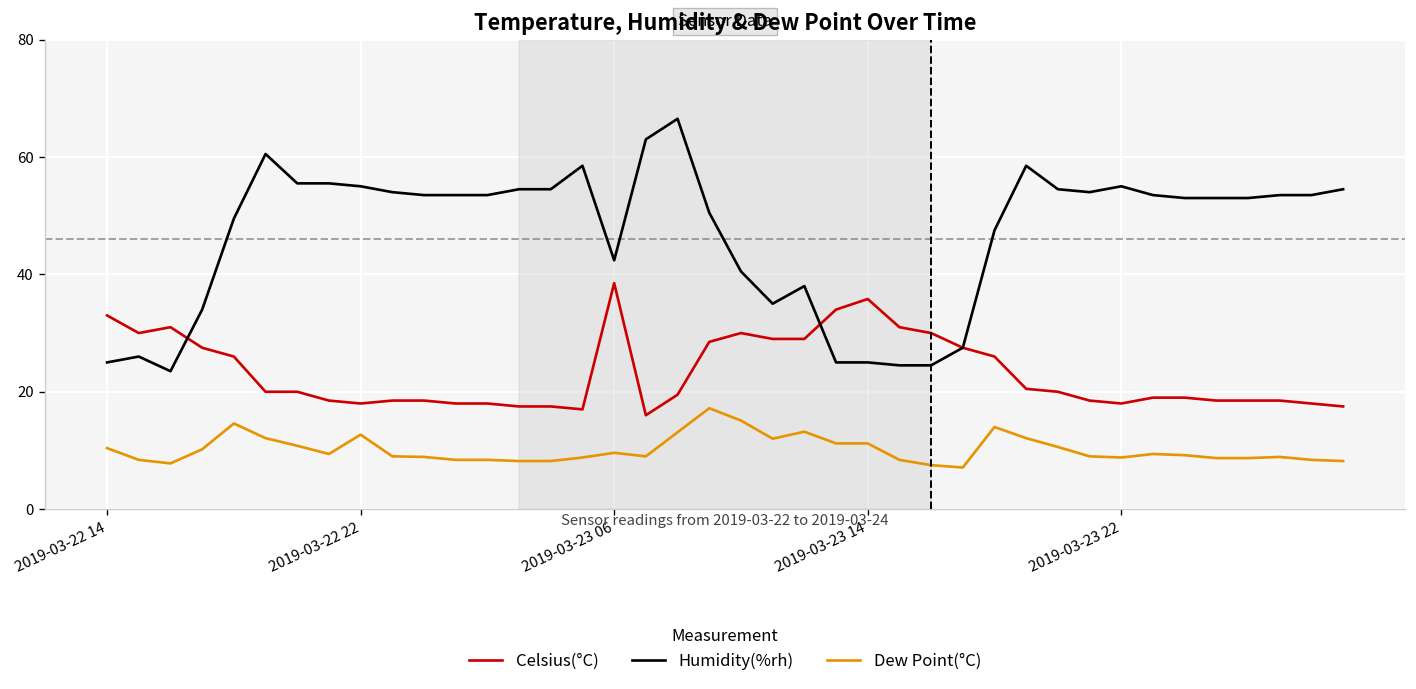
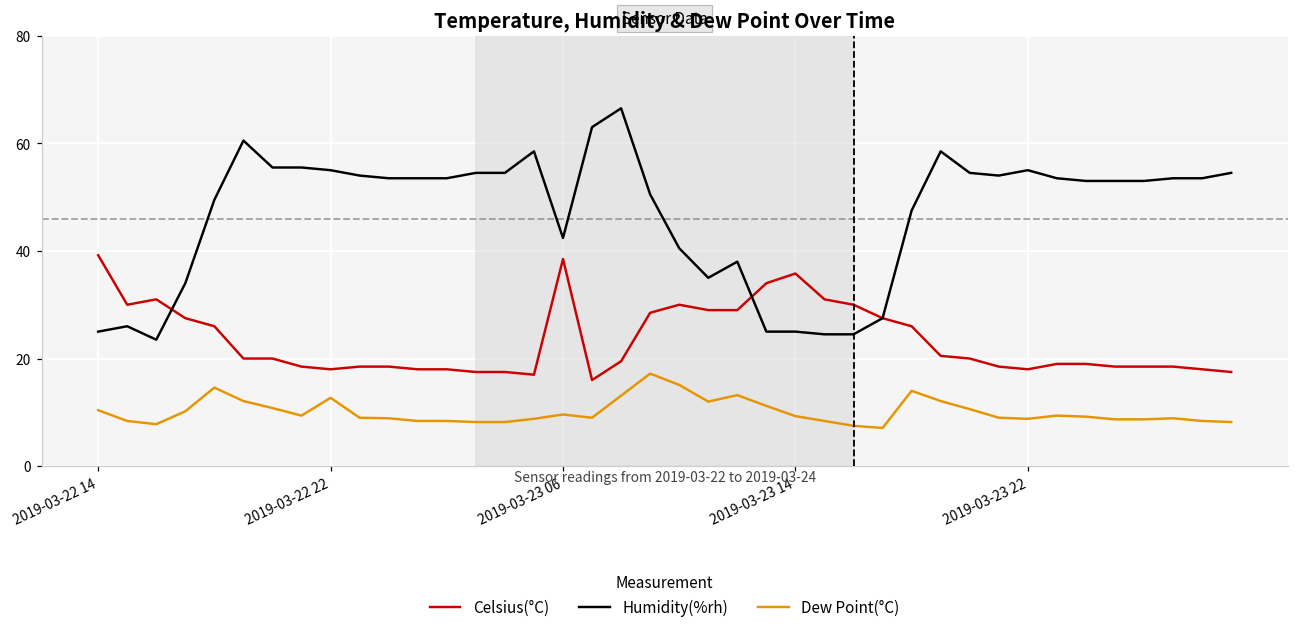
  {
    "Celsius(°C)": {
-     "2019-03-22 14": 33,
+     "2019-03-22 14": 39,
      "2019-03-22 22": 18,
      "2019-03-23 06": 39,
      "2019-03-23 14": 36,
      "2019-03-23 22": 18
    },
    "Humidity(%rh)": {
      "2019-03-22 14": 25,
      "2019-03-22 22": 55,
      "2019-03-23 06": 42,
      "2019-03-23 14": 25,
      "2019-03-23 22": 55
    },
    "Dew Point(°C)": {
      "2019-03-22 14": 10,
      "2019-03-22 22": 13,
      "2019-03-23 06": 10,
-     "2019-03-23 14": 11,
+     "2019-03-23 14": 9,
      "2019-03-23 22": 9
    }
  }
